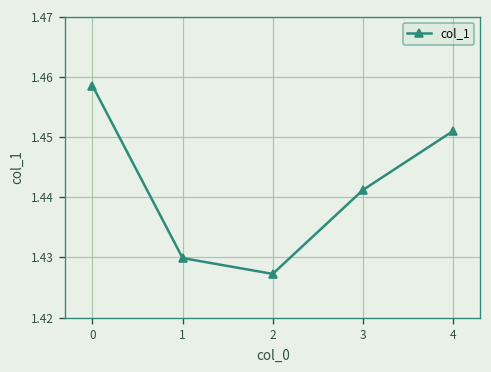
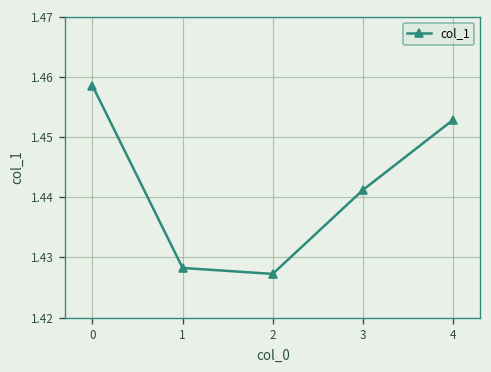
  {
    "0": 1.459,
-   "1": 1.430,
+   "1": 1.428,
    "2": 1.427,
    "3": 1.441,
-   "4": 1.451
+   "4": 1.453
  }
